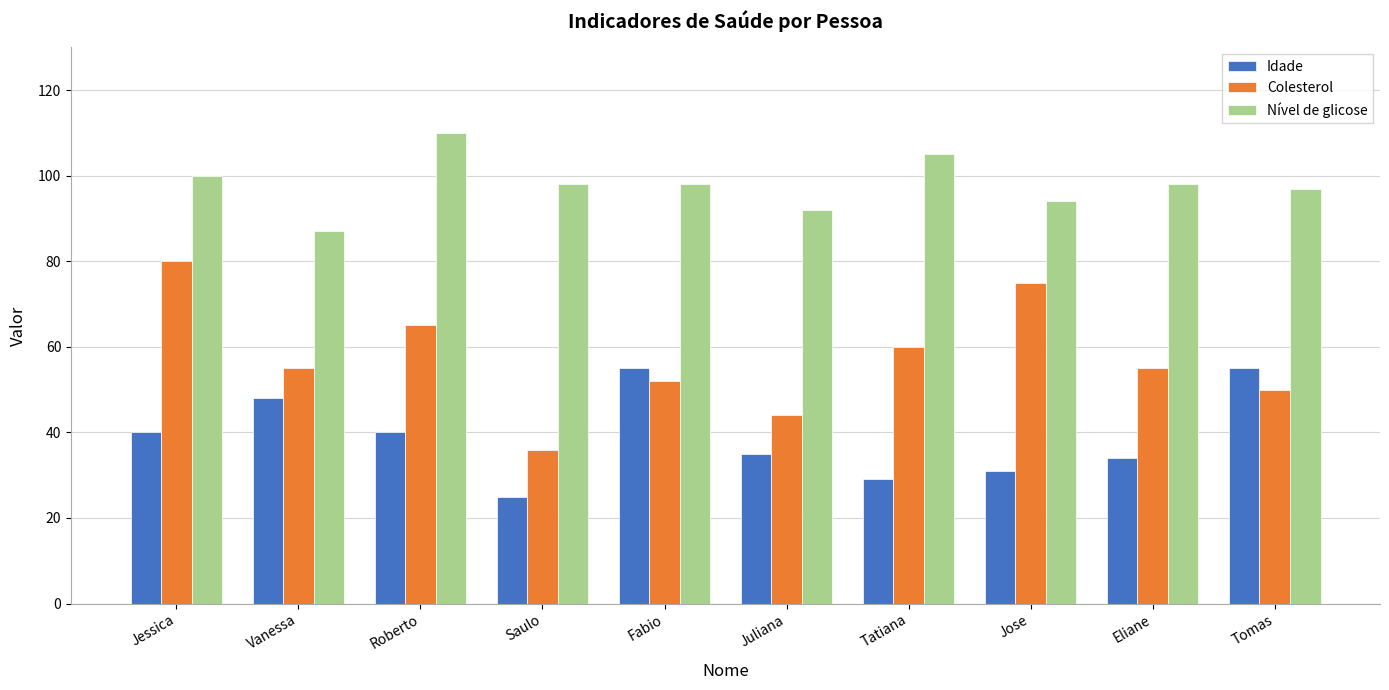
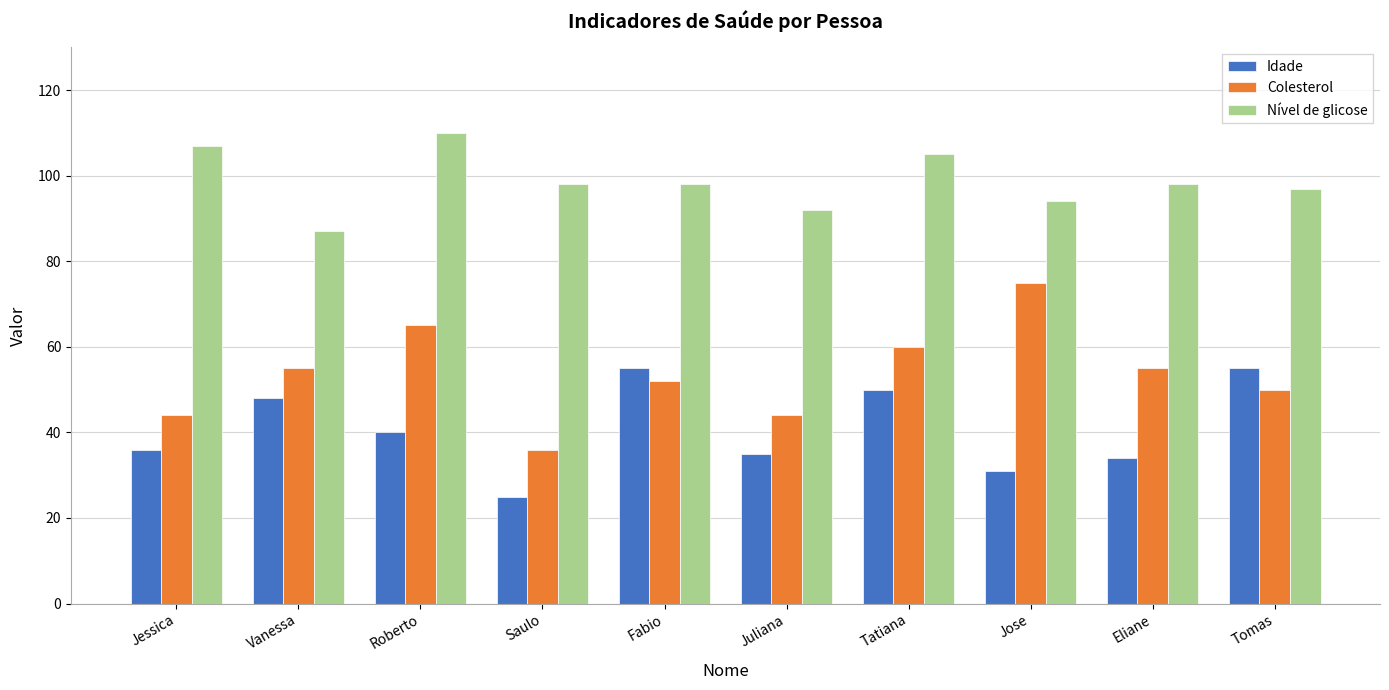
  {
    "Idade": {
-     "Jessica": 40,
+     "Jessica": 36,
      "Vanessa": 48,
      "Roberto": 40,
      "Saulo": 25,
      "Fabio": 55,
      "Juliana": 35,
-     "Tatiana": 29,
+     "Tatiana": 50,
      "Jose": 31,
      "Eliane": 34,
      "Tomas": 55
    },
    "Colesterol": {
-     "Jessica": 80,
+     "Jessica": 44,
      "Vanessa": 55,
      "Roberto": 65,
      "Saulo": 36,
      "Fabio": 52,
      "Juliana": 44,
      "Tatiana": 60,
      "Jose": 75,
      "Eliane": 55,
      "Tomas": 50
    },
    "Nível de glicose": {
-     "Jessica": 100,
+     "Jessica": 107,
      "Vanessa": 87,
      "Roberto": 110,
      "Saulo": 98,
      "Fabio": 98,
      "Juliana": 92,
      "Tatiana": 105,
      "Jose": 94,
      "Eliane": 98,
      "Tomas": 97
    }
  }
